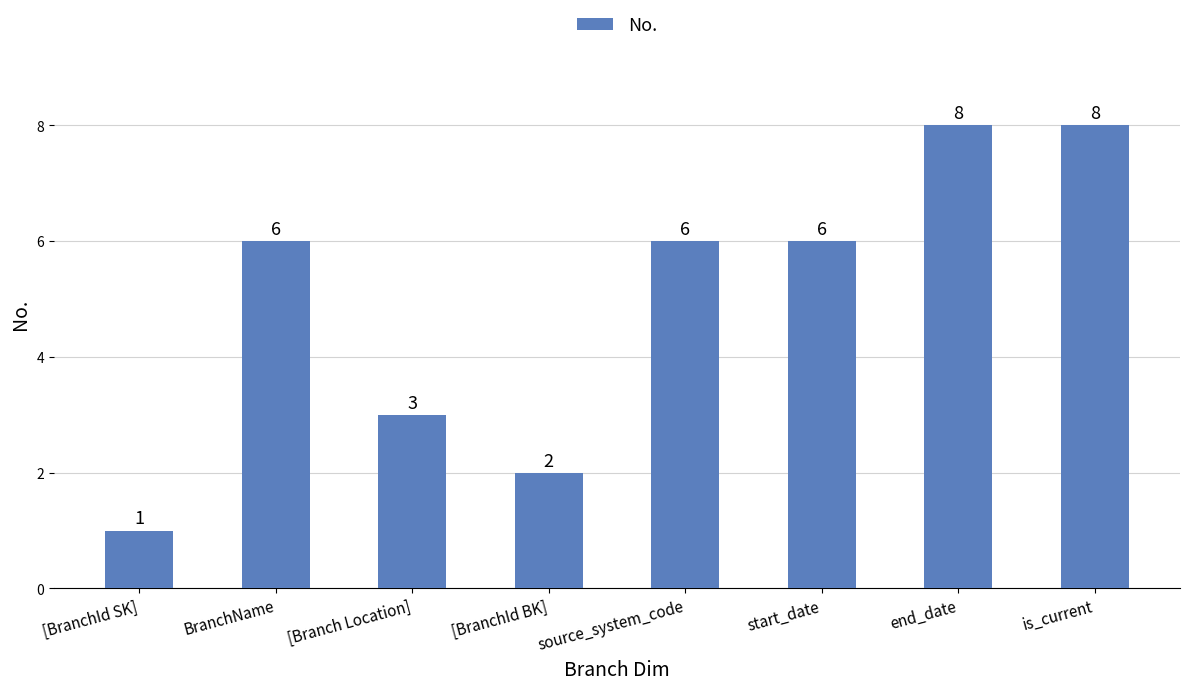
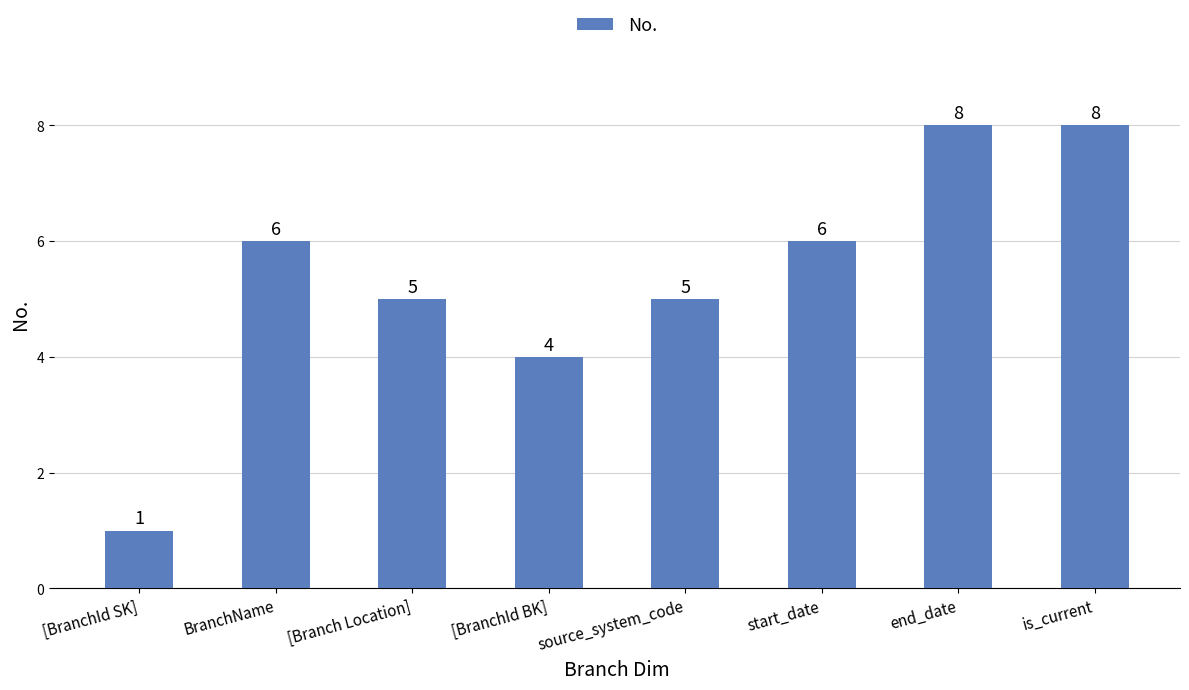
  {
    "[BranchId SK]": 1,
    "BranchName": 6,
-   "[Branch Location]": 3,
-   "[BranchId BK]": 2,
-   "source_system_code": 6,
+   "[Branch Location]": 5,
+   "[BranchId BK]": 4,
+   "source_system_code": 5,
    "start_date": 6,
    "end_date": 8,
    "is_current": 8
  }
